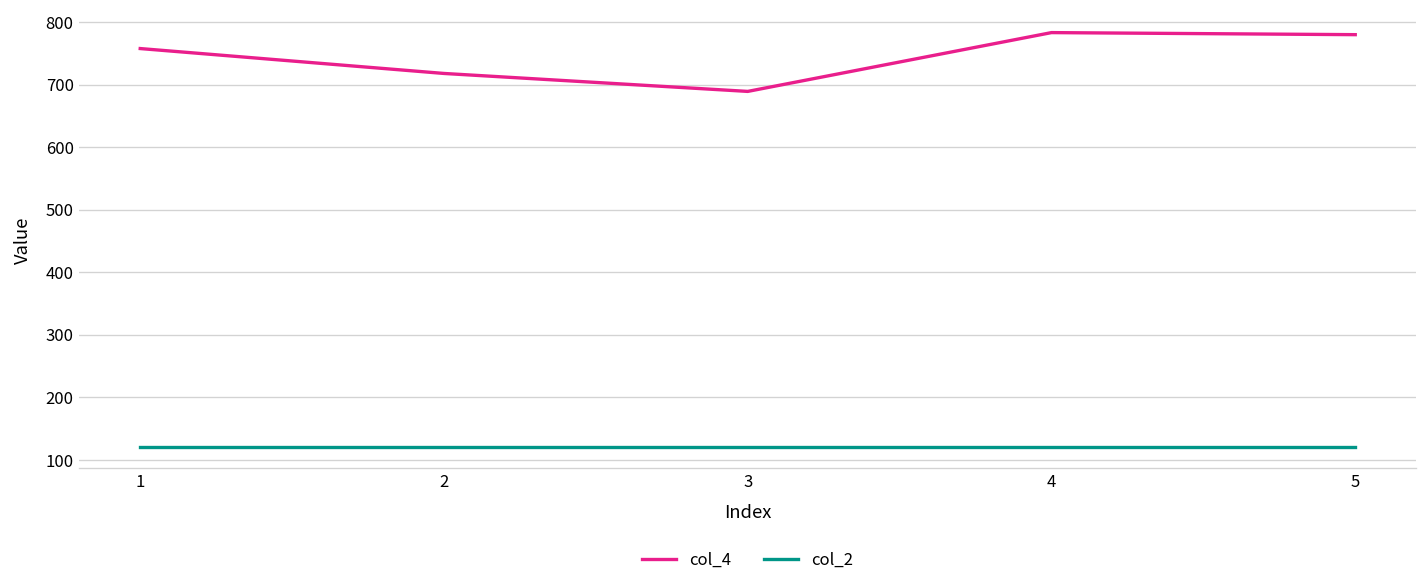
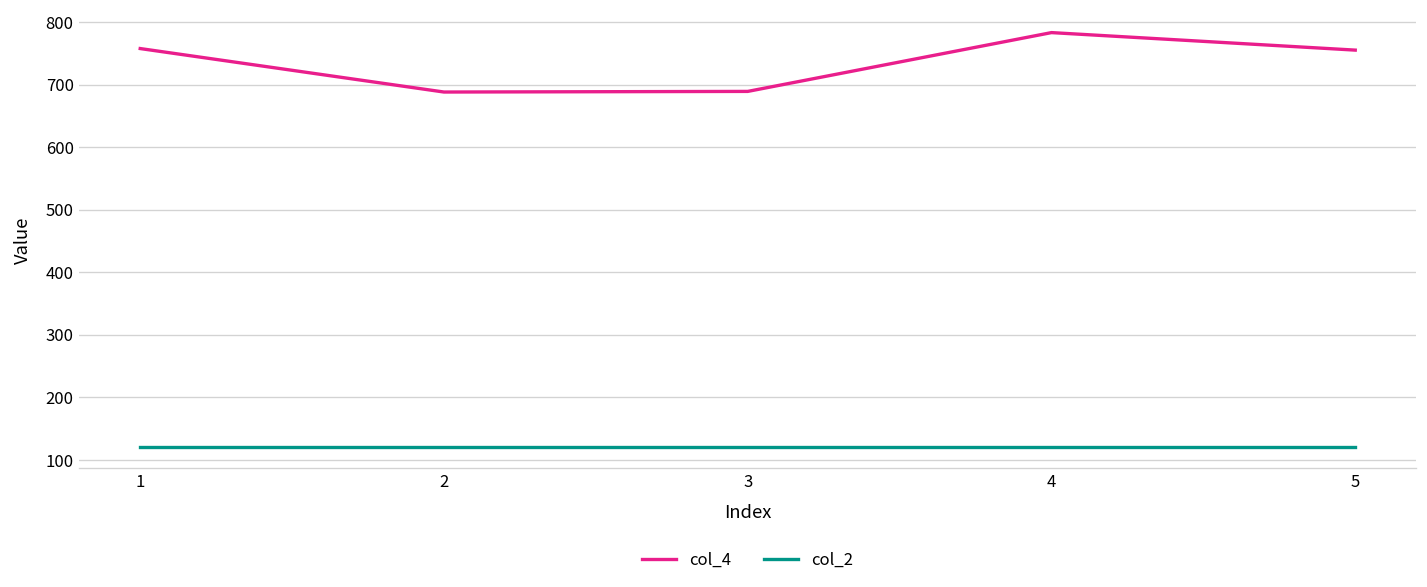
  {
    "col_4": {
      "1": 760,
-     "2": 720,
+     "2": 690,
      "3": 690,
      "4": 780,
-     "5": 780
+     "5": 760
    },
    "col_2": {
      "1": 120,
      "2": 120,
      "3": 120,
      "4": 120,
      "5": 120
    }
  }
